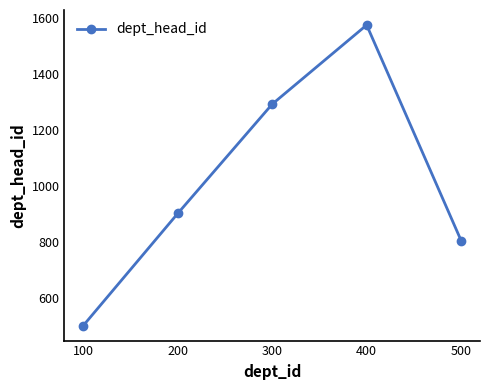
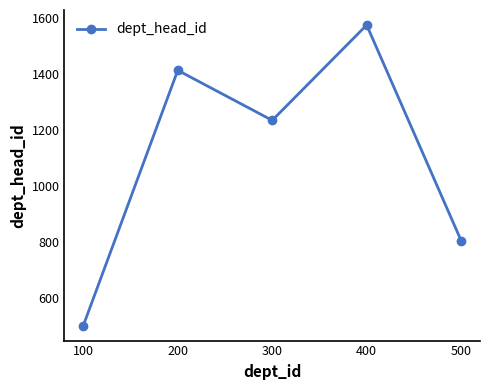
  {
    "100": 500,
-   "200": 900,
-   "300": 1290,
+   "200": 1410,
+   "300": 1240,
    "400": 1580,
    "500": 810
  }
